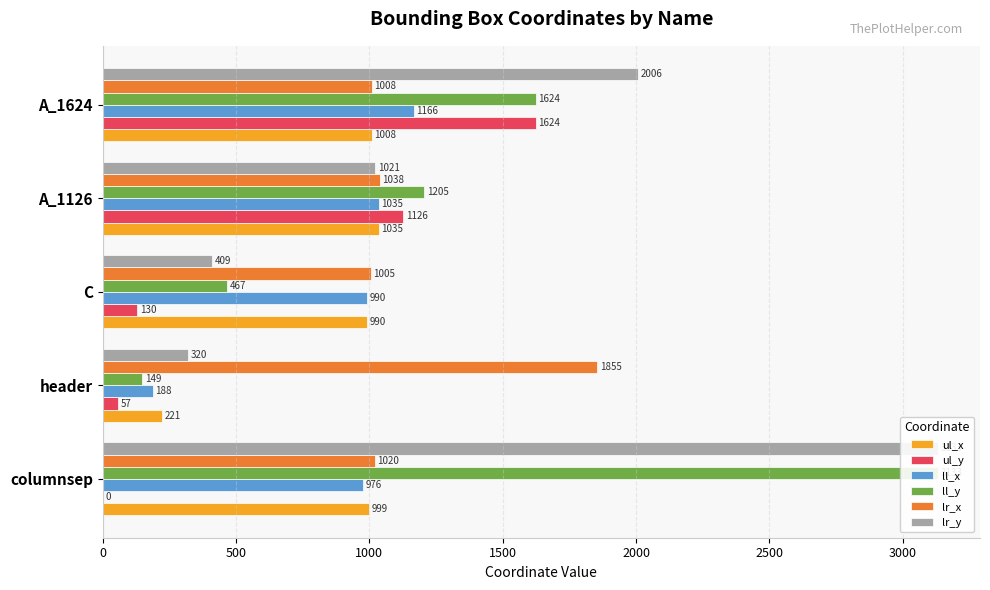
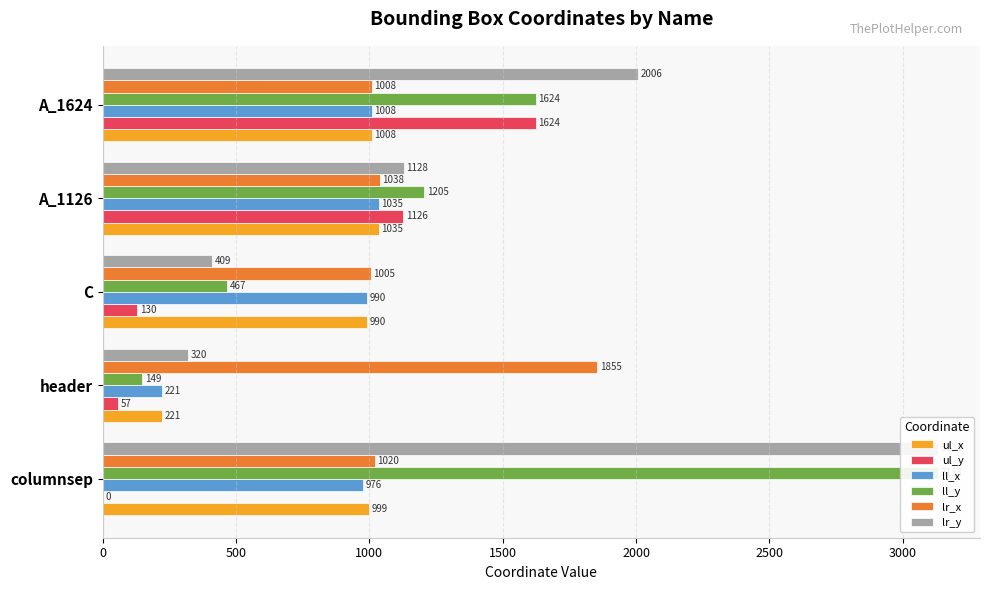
  {
    "ul_y": {
      "A_1624": 1624,
      "A_1126": 1126,
      "C": 130,
      "header": 57,
      "columnsep": 0
    },
    "ll_x": {
-     "A_1624": 1166,
+     "A_1624": 1008,
      "A_1126": 1035,
      "C": 990,
-     "header": 188,
+     "header": 221,
      "columnsep": 976
    },
    "ll_y": {
      "A_1624": 1624,
      "A_1126": 1205,
      "C": 467,
      "header": 149
    },
    "lr_y": {
      "A_1624": 2006,
-     "A_1126": 1021,
+     "A_1126": 1128,
      "C": 409,
      "header": 320
    }
  }
